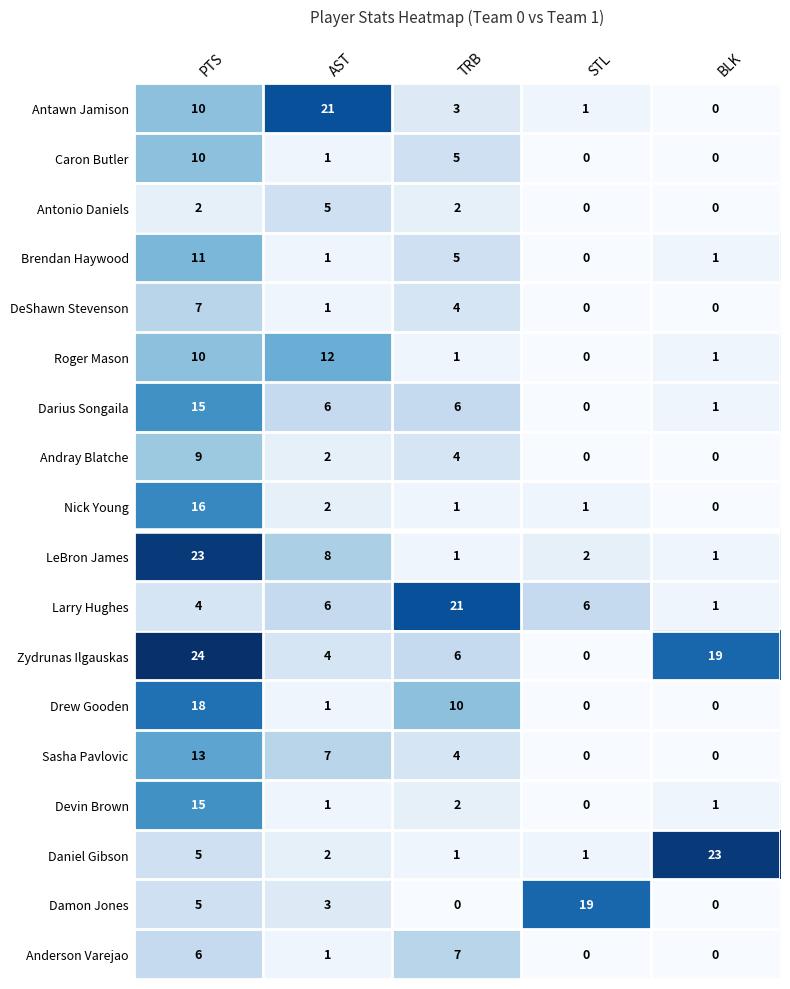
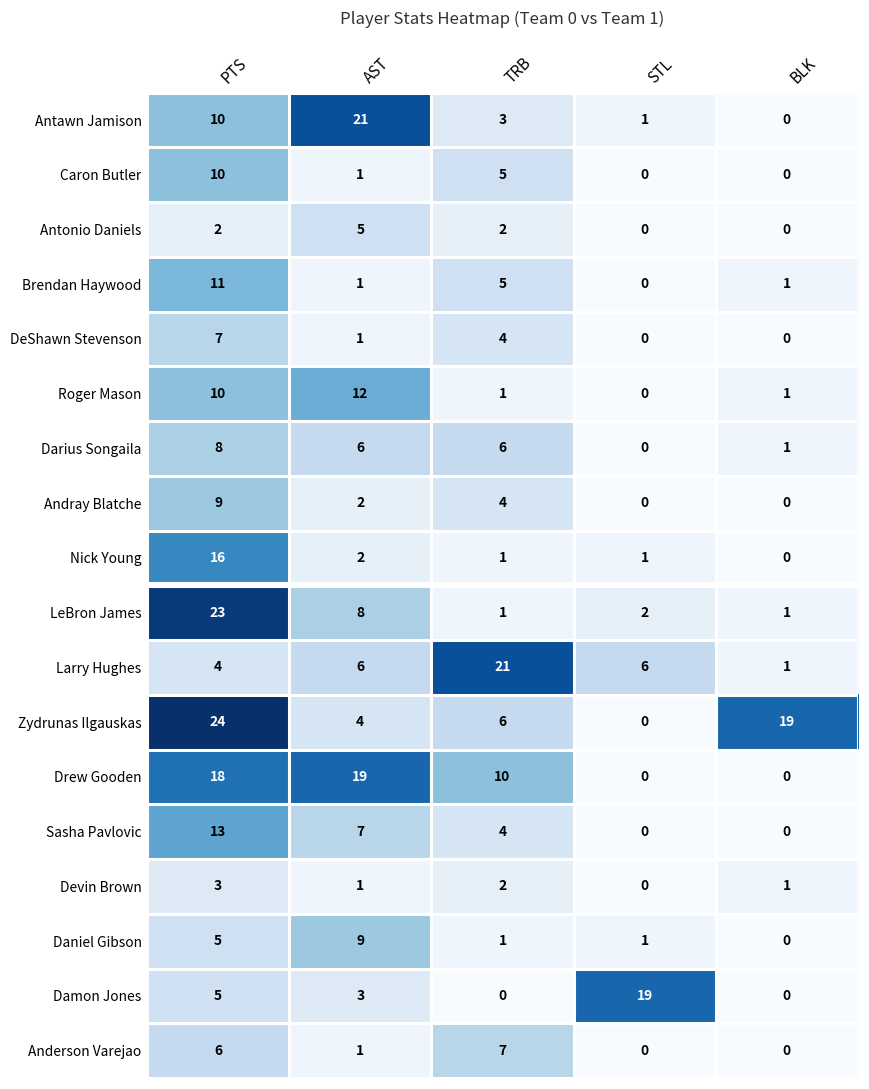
  {
    "Antawn Jamison": {
      "PTS": 10,
      "AST": 21,
      "TRB": 3,
      "STL": 1,
      "BLK": 0
    },
    "Caron Butler": {
      "PTS": 10,
      "AST": 1,
      "TRB": 5,
      "STL": 0,
      "BLK": 0
    },
    "Antonio Daniels": {
      "PTS": 2,
      "AST": 5,
      "TRB": 2,
      "STL": 0,
      "BLK": 0
    },
    "Brendan Haywood": {
      "PTS": 11,
      "AST": 1,
      "TRB": 5,
      "STL": 0,
      "BLK": 1
    },
    "DeShawn Stevenson": {
      "PTS": 7,
      "AST": 1,
      "TRB": 4,
      "STL": 0,
      "BLK": 0
    },
    "Roger Mason": {
      "PTS": 10,
      "AST": 12,
      "TRB": 1,
      "STL": 0,
      "BLK": 1
    },
    "Darius Songaila": {
-     "PTS": 15,
+     "PTS": 8,
      "AST": 6,
      "TRB": 6,
      "STL": 0,
      "BLK": 1
    },
    "Andray Blatche": {
      "PTS": 9,
      "AST": 2,
      "TRB": 4,
      "STL": 0,
      "BLK": 0
    },
    "Nick Young": {
      "PTS": 16,
      "AST": 2,
      "TRB": 1,
      "STL": 1,
      "BLK": 0
    },
    "LeBron James": {
      "PTS": 23,
      "AST": 8,
      "TRB": 1,
      "STL": 2,
      "BLK": 1
    },
    "Larry Hughes": {
      "PTS": 4,
      "AST": 6,
      "TRB": 21,
      "STL": 6,
      "BLK": 1
    },
    "Zydrunas Ilgauskas": {
      "PTS": 24,
      "AST": 4,
      "TRB": 6,
      "STL": 0,
      "BLK": 19
    },
    "Drew Gooden": {
      "PTS": 18,
-     "AST": 1,
+     "AST": 19,
      "TRB": 10,
      "STL": 0,
      "BLK": 0
    },
    "Sasha Pavlovic": {
      "PTS": 13,
      "AST": 7,
      "TRB": 4,
      "STL": 0,
      "BLK": 0
    },
    "Devin Brown": {
-     "PTS": 15,
+     "PTS": 3,
      "AST": 1,
      "TRB": 2,
      "STL": 0,
      "BLK": 1
    },
    "Daniel Gibson": {
      "PTS": 5,
-     "AST": 2,
+     "AST": 9,
      "TRB": 1,
      "STL": 1,
-     "BLK": 23
+     "BLK": 0
    },
    "Damon Jones": {
      "PTS": 5,
      "AST": 3,
      "TRB": 0,
      "STL": 19,
      "BLK": 0
    },
    "Anderson Varejao": {
      "PTS": 6,
      "AST": 1,
      "TRB": 7,
      "STL": 0,
      "BLK": 0
    }
  }
